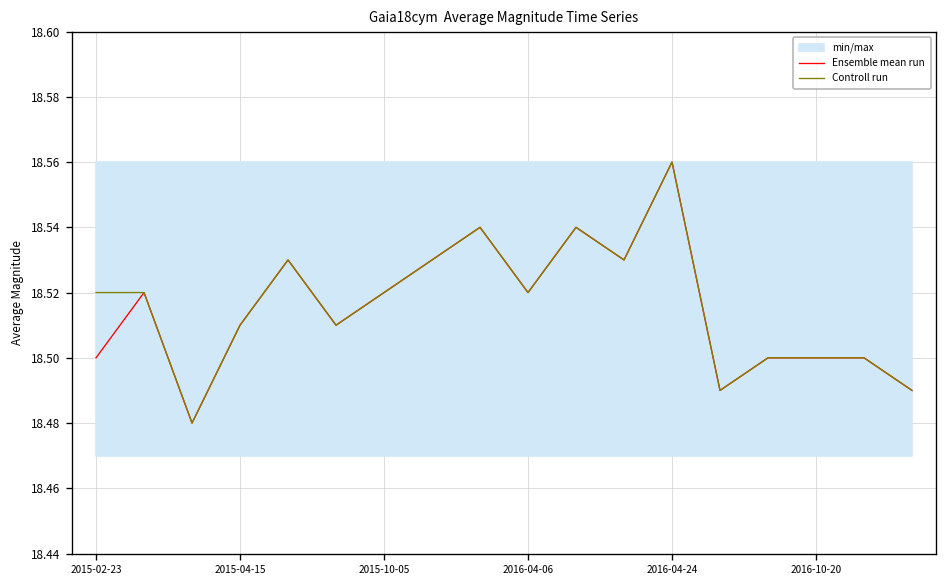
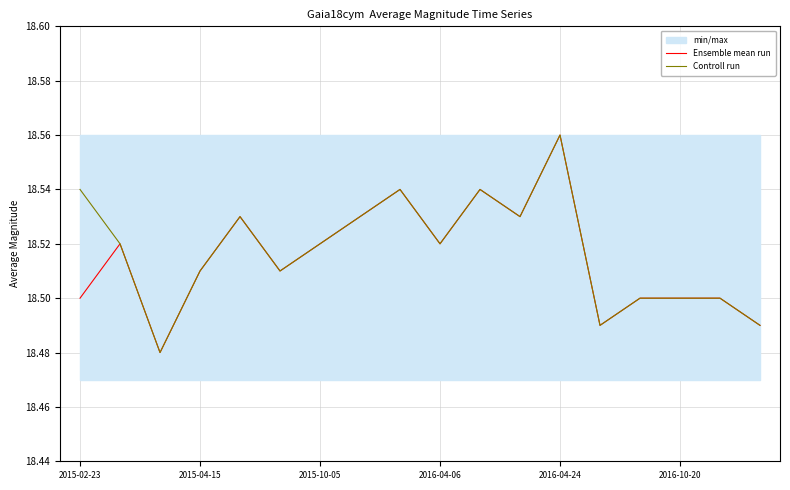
  {
    "Ensemble mean run": {
      "2015-02-23": 18.50
    },
    "min/max": {
      "2015-02-23": 18.56,
      "2015-04-15": 18.56
    },
    "Controll run": {
-     "2015-02-23": 18.52
+     "2015-02-23": 18.54
    }
  }
